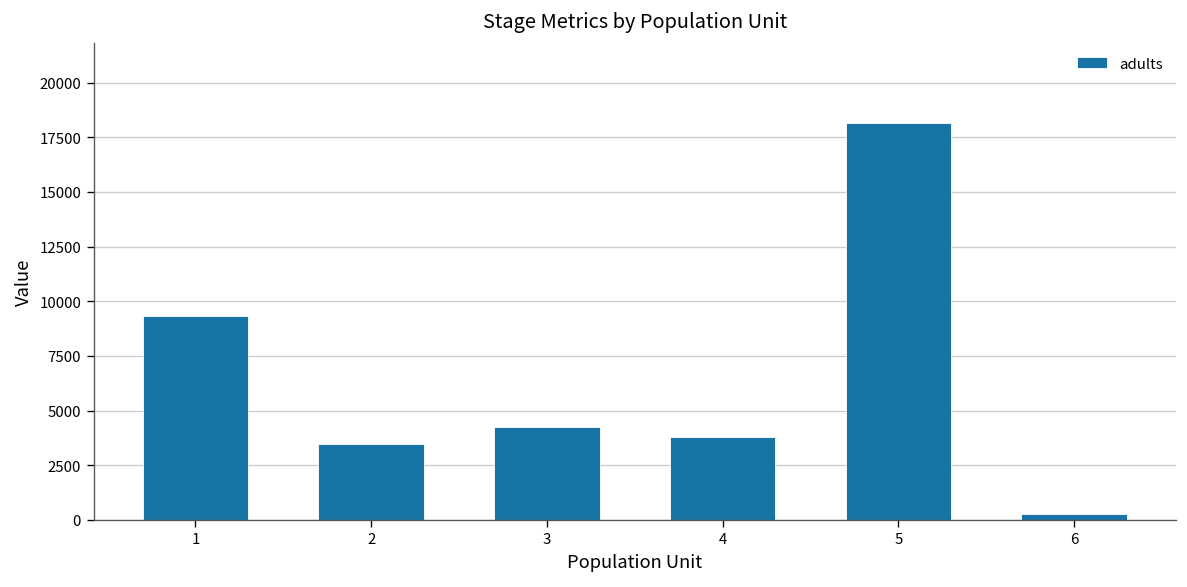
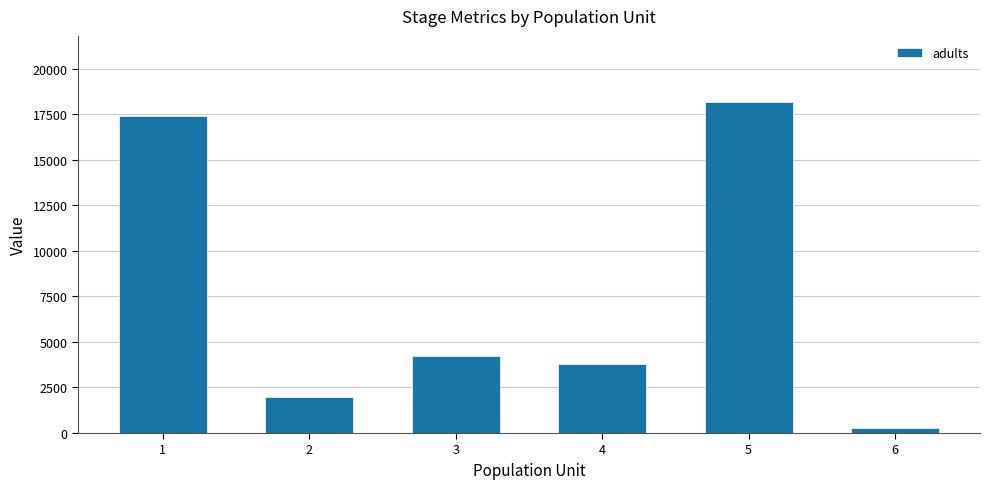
  {
-   "1": 9300,
-   "2": 3500,
+   "1": 17400,
+   "2": 2000,
    "3": 4200,
    "4": 3800,
    "5": 18200,
    "6": 300
  }
